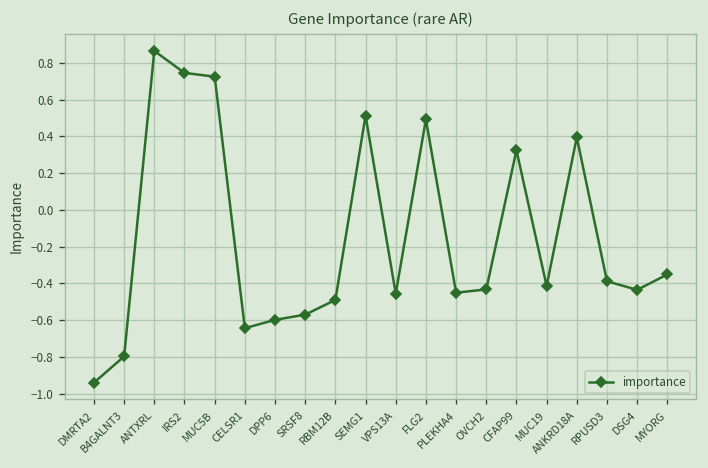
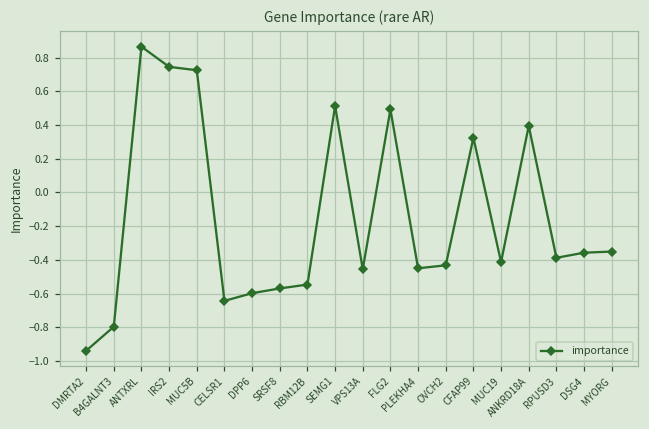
  {
    "DMRTA2": -0.94,
    "B4GALNT3": -0.80,
    "ANTXRL": 0.87,
    "IRS2": 0.75,
    "MUC5B": 0.73,
    "CELSR1": -0.64,
    "DPP6": -0.60,
    "SRSF8": -0.57,
-   "RBM12B": -0.49,
+   "RBM12B": -0.55,
    "SEMG1": 0.51,
    "VPS13A": -0.46,
    "FLG2": 0.49,
    "PLEKHA4": -0.45,
    "OVCH2": -0.43,
    "CFAP99": 0.32,
    "MUC19": -0.41,
    "ANKRD18A": 0.40,
    "RPUSD3": -0.39,
-   "DSG4": -0.43,
+   "DSG4": -0.36,
    "MYORG": -0.35
  }
